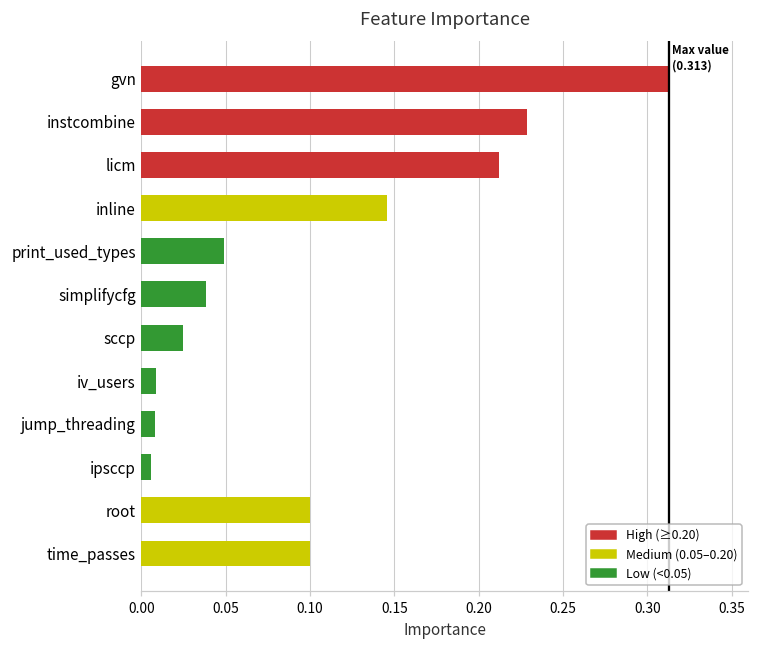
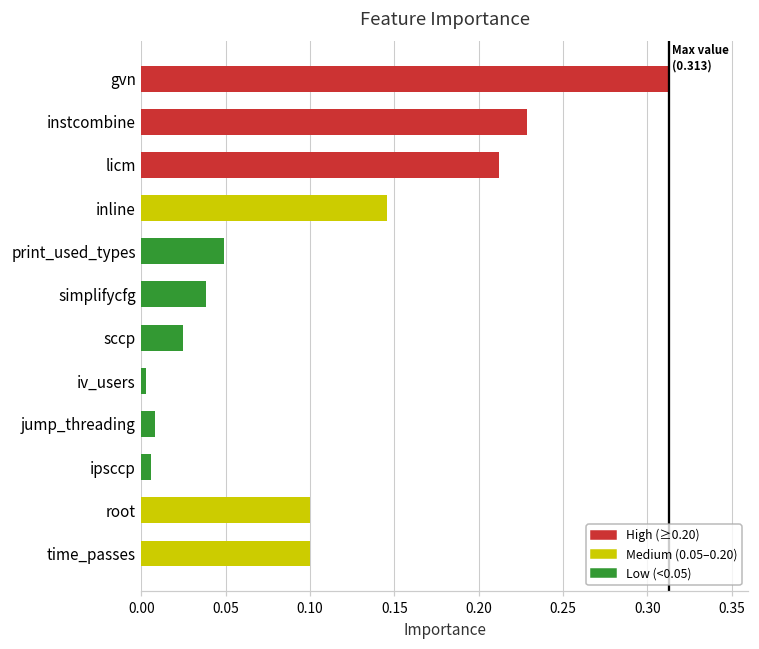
  {
    "instcombine": 0.228,
    "licm": 0.212,
    "inline": 0.146,
    "print_used_types": 0.049,
    "simplifycfg": 0.038,
    "sccp": 0.025,
-   "iv_users": 0.009,
+   "iv_users": 0.003,
    "jump_threading": 0.008,
    "ipsccp": 0.006,
    "root": 0.100,
    "time_passes": 0.100
  }
